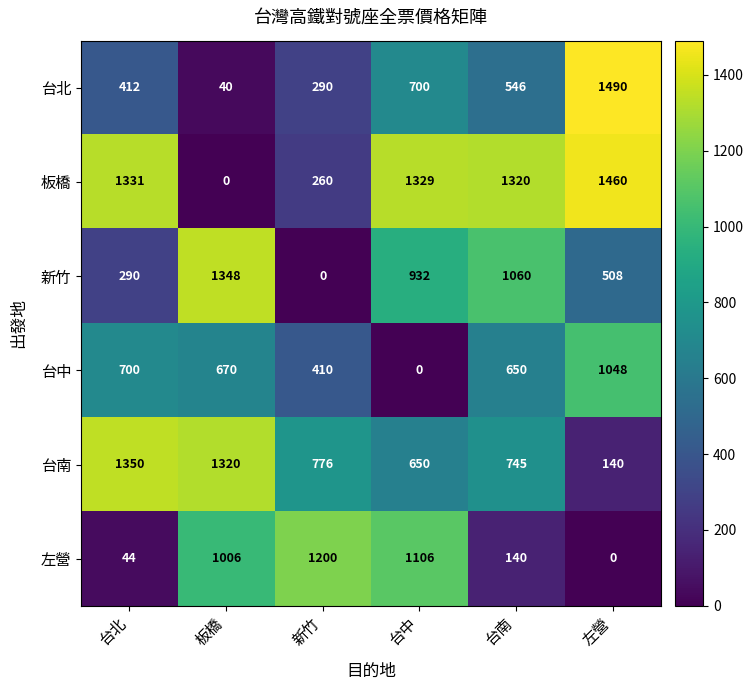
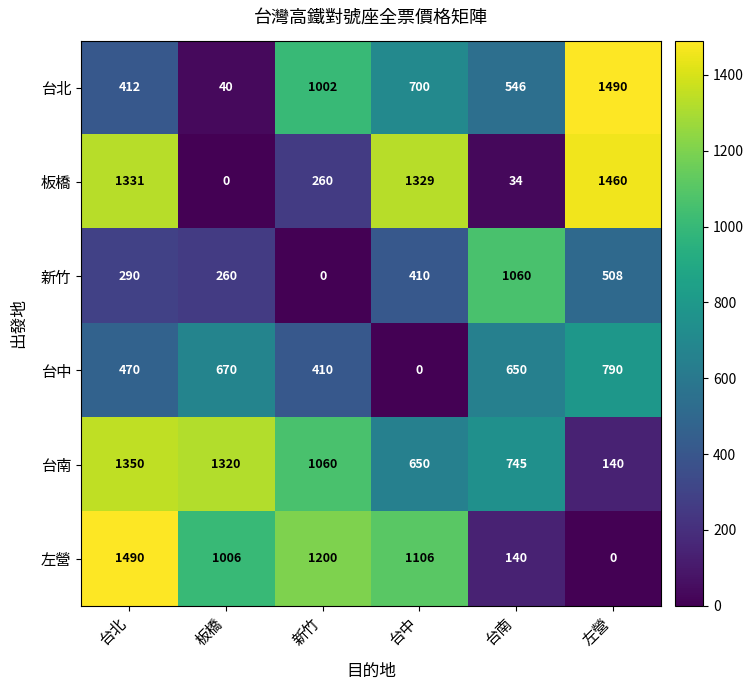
  {
    "台北": {
      "台北": 412,
      "板橋": 40,
-     "新竹": 290,
+     "新竹": 1002,
      "台中": 700,
      "台南": 546,
      "左營": 1490
    },
    "板橋": {
      "台北": 1331,
      "板橋": 0,
      "新竹": 260,
      "台中": 1329,
-     "台南": 1320,
+     "台南": 34,
      "左營": 1460
    },
    "新竹": {
      "台北": 290,
-     "板橋": 1348,
+     "板橋": 260,
      "新竹": 0,
-     "台中": 932,
+     "台中": 410,
      "台南": 1060,
      "左營": 508
    },
    "台中": {
-     "台北": 700,
+     "台北": 470,
      "板橋": 670,
      "新竹": 410,
      "台中": 0,
      "台南": 650,
-     "左營": 1048
+     "左營": 790
    },
    "台南": {
      "台北": 1350,
      "板橋": 1320,
-     "新竹": 776,
+     "新竹": 1060,
      "台中": 650,
      "台南": 745,
      "左營": 140
    },
    "左營": {
-     "台北": 44,
+     "台北": 1490,
      "板橋": 1006,
      "新竹": 1200,
      "台中": 1106,
      "台南": 140,
      "左營": 0
    }
  }
